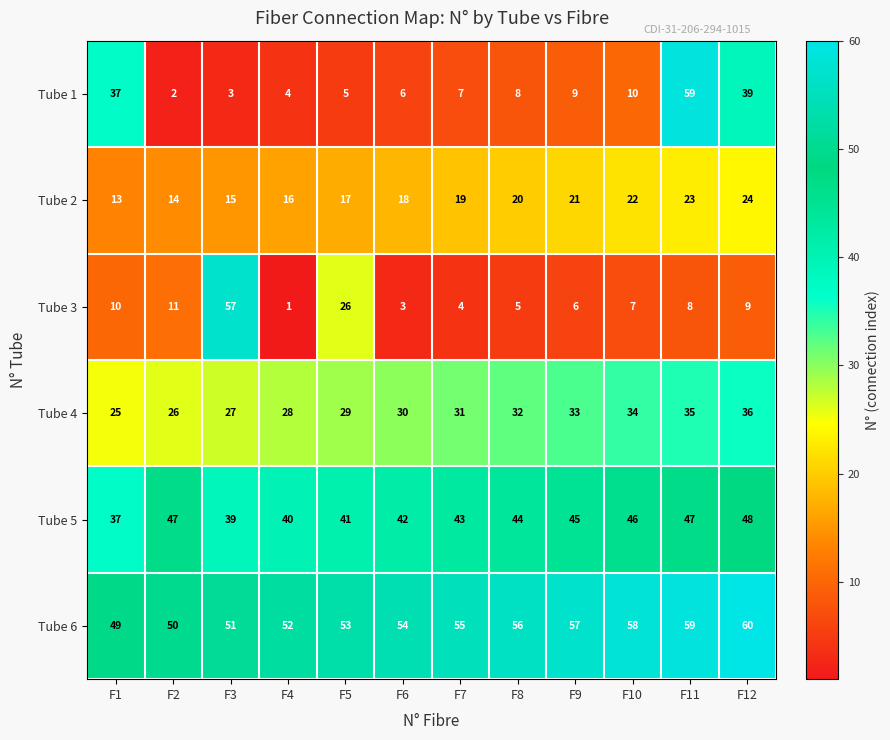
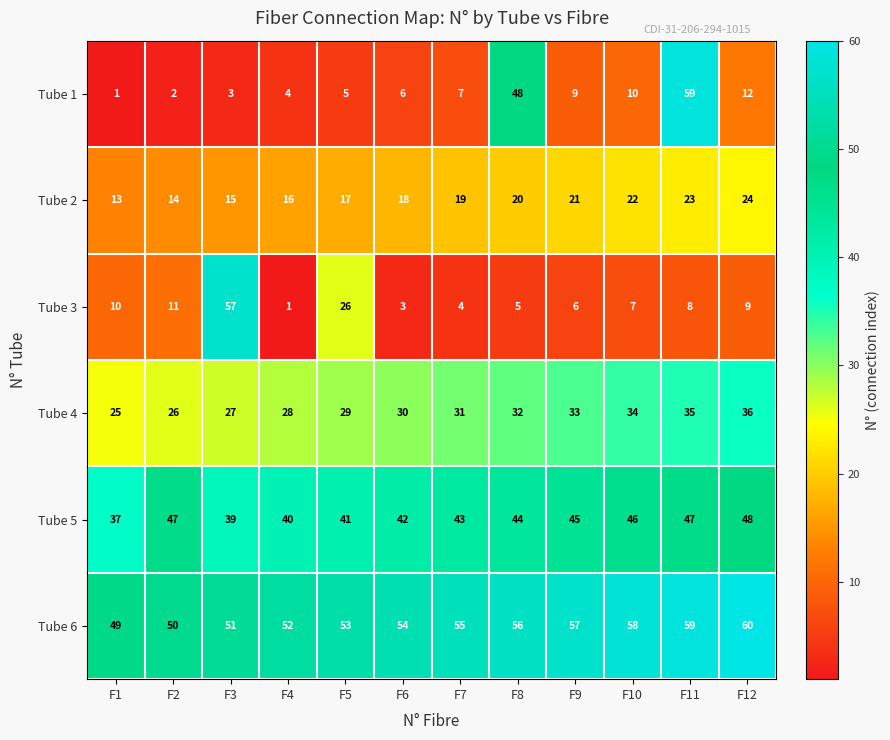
  {
    "Tube 1": {
-     "F1": 37,
+     "F1": 1,
      "F2": 2,
      "F3": 3,
      "F4": 4,
      "F5": 5,
      "F6": 6,
      "F7": 7,
-     "F8": 8,
+     "F8": 48,
      "F9": 9,
      "F10": 10,
      "F11": 59,
-     "F12": 39
+     "F12": 12
    },
    "Tube 2": {
      "F1": 13,
      "F2": 14,
      "F3": 15,
      "F4": 16,
      "F5": 17,
      "F6": 18,
      "F7": 19,
      "F8": 20,
      "F9": 21,
      "F10": 22,
      "F11": 23,
      "F12": 24
    },
    "Tube 3": {
      "F1": 10,
      "F2": 11,
      "F3": 57,
      "F4": 1,
      "F5": 26,
      "F6": 3,
      "F7": 4,
      "F8": 5,
      "F9": 6,
      "F10": 7,
      "F11": 8,
      "F12": 9
    },
    "Tube 4": {
      "F1": 25,
      "F2": 26,
      "F3": 27,
      "F4": 28,
      "F5": 29,
      "F6": 30,
      "F7": 31,
      "F8": 32,
      "F9": 33,
      "F10": 34,
      "F11": 35,
      "F12": 36
    },
    "Tube 5": {
      "F1": 37,
      "F2": 47,
      "F3": 39,
      "F4": 40,
      "F5": 41,
      "F6": 42,
      "F7": 43,
      "F8": 44,
      "F9": 45,
      "F10": 46,
      "F11": 47,
      "F12": 48
    },
    "Tube 6": {
      "F1": 49,
      "F2": 50,
      "F3": 51,
      "F4": 52,
      "F5": 53,
      "F6": 54,
      "F7": 55,
      "F8": 56,
      "F9": 57,
      "F10": 58,
      "F11": 59,
      "F12": 60
    }
  }
